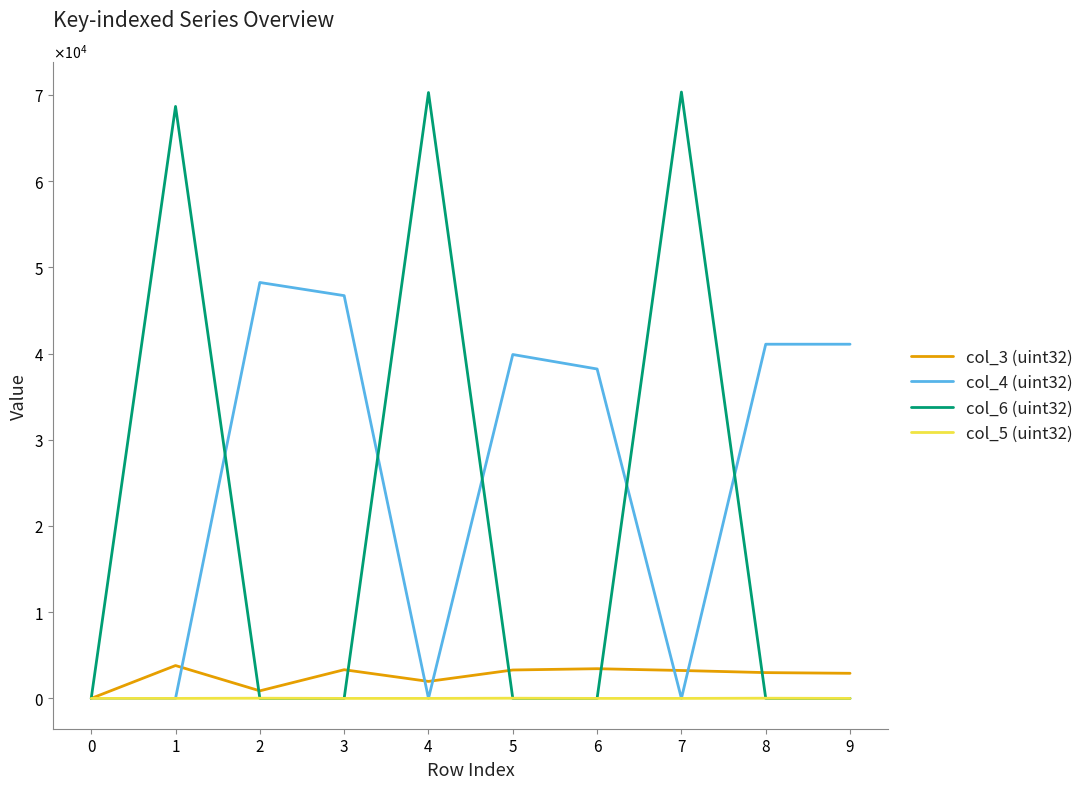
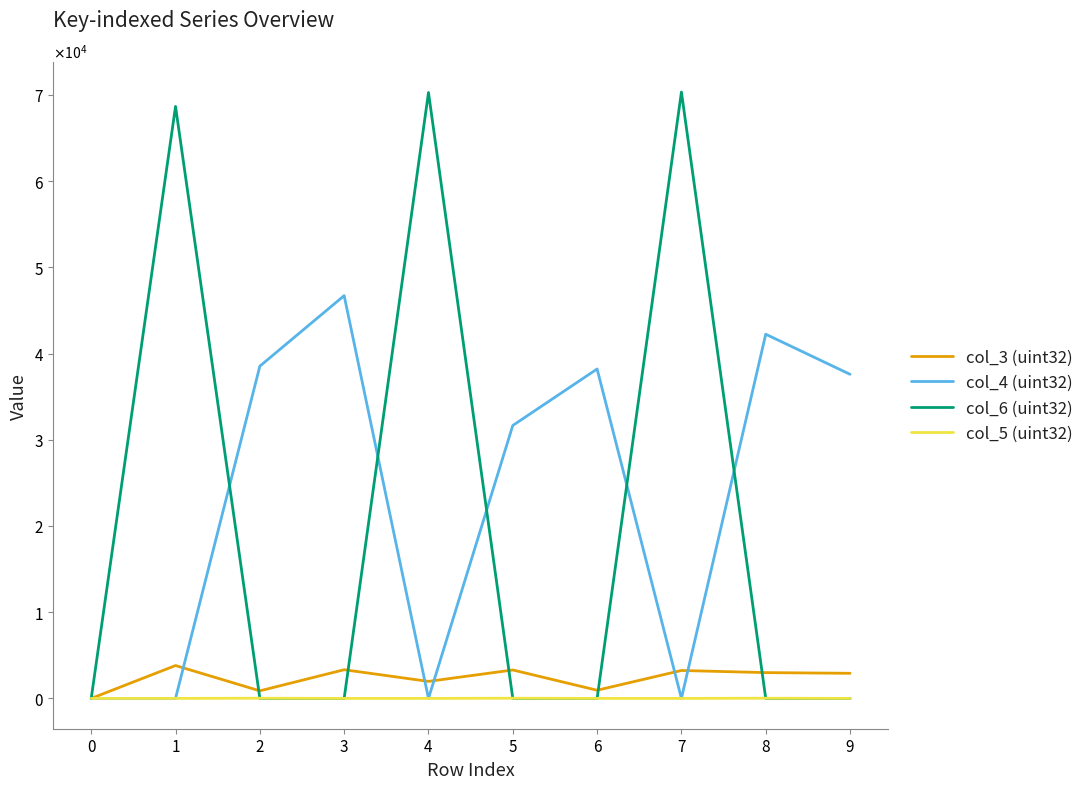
  {
    "col_3 (uint32)": {
      "1": 4000,
      "2": 1000,
      "3": 3000,
      "4": 2000,
      "5": 3000,
-     "6": 3000,
+     "6": 1000,
      "7": 3000,
      "8": 3000,
      "9": 3000
    },
    "col_4 (uint32)": {
-     "2": 48000,
+     "2": 39000,
      "3": 47000,
-     "5": 40000,
+     "5": 32000,
      "6": 38000,
-     "8": 41000,
-     "9": 41000
+     "8": 42000,
+     "9": 38000
    },
    "col_6 (uint32)": {
      "1": 69000,
      "4": 70000,
      "7": 70000
    }
  }
